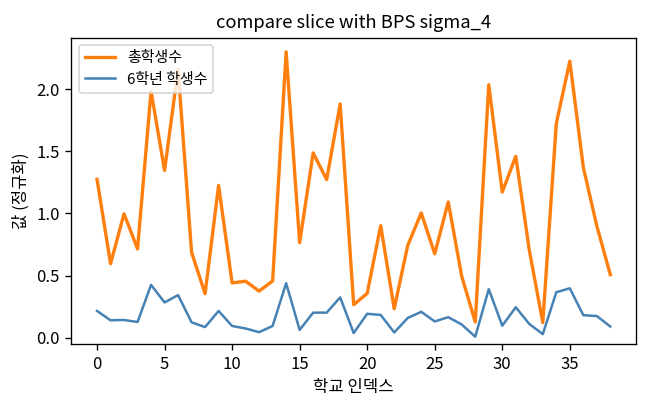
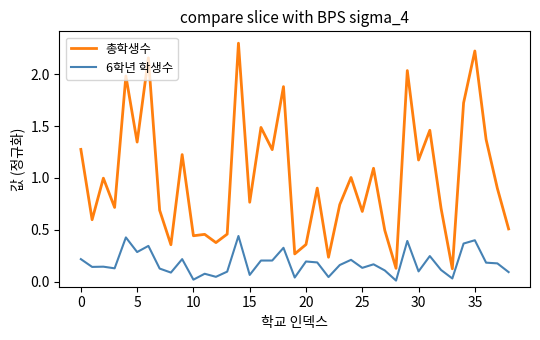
  {
    "총학생수": {
      "0": 1.28,
      "5": 1.35,
      "10": 0.44,
      "15": 0.77,
      "20": 0.36,
      "25": 0.68,
      "30": 1.17,
      "35": 2.22
    },
    "6학년 학생수": {
      "0": 0.22,
      "5": 0.28,
-     "10": 0.10,
+     "10": 0.02,
      "15": 0.06,
      "20": 0.19,
      "25": 0.13,
      "30": 0.10,
      "35": 0.40
    }
  }
